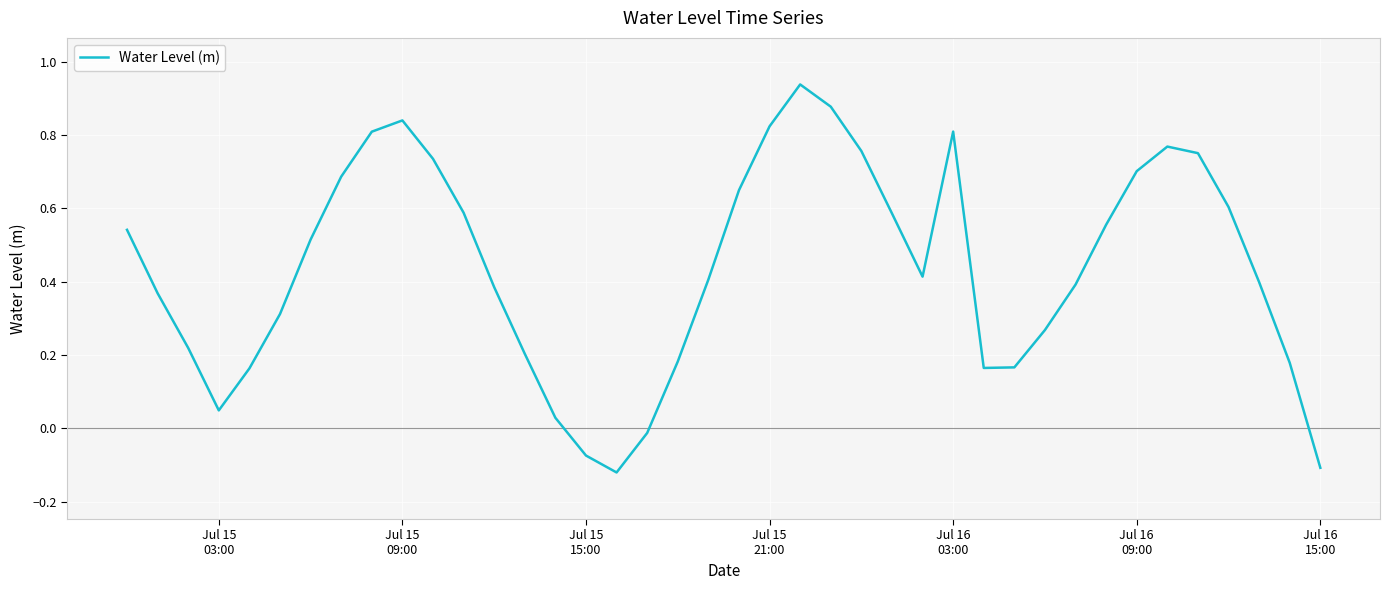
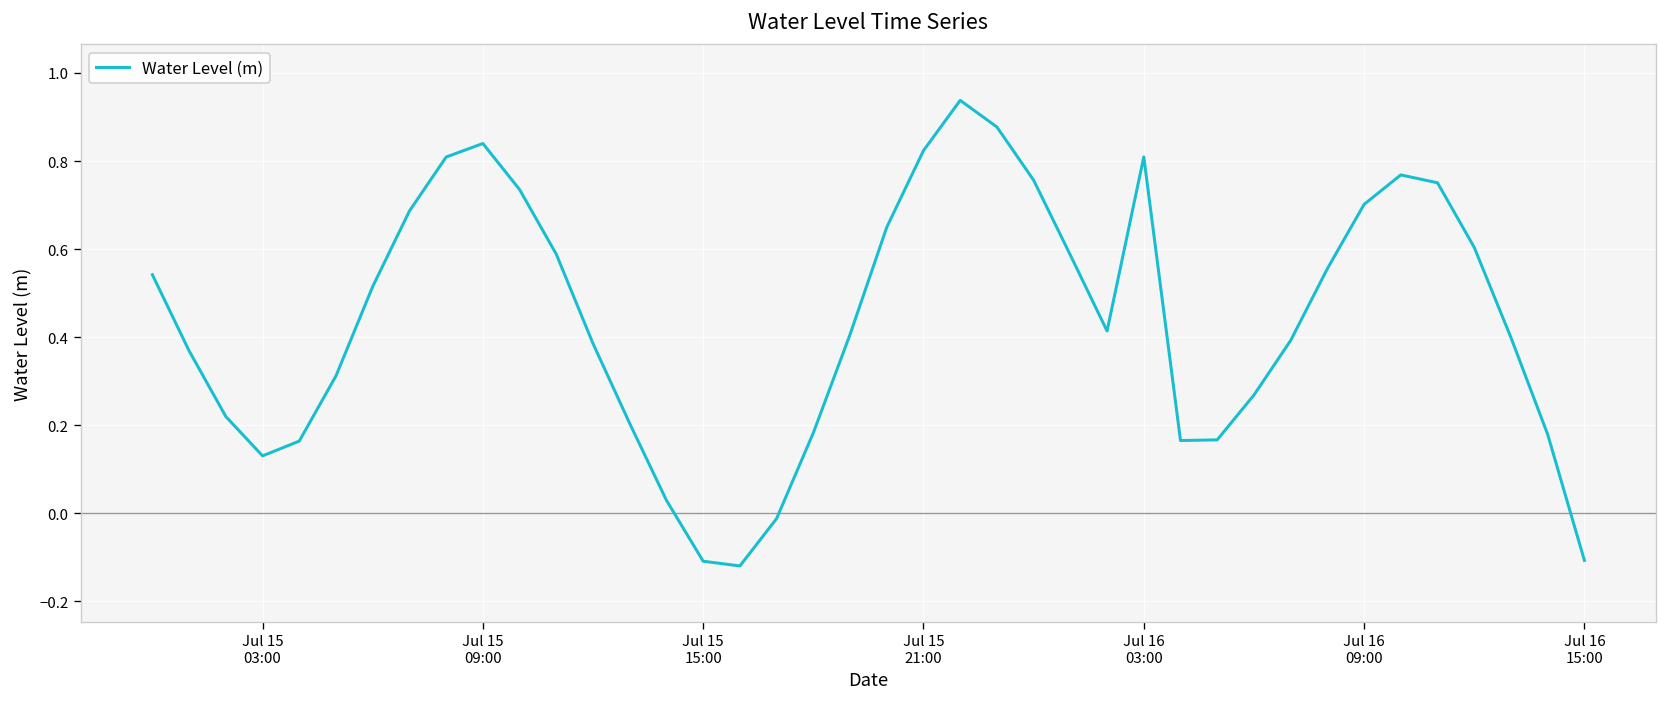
  {
-   "Jul 15 03:00": 0.05,
+   "Jul 15 03:00": 0.13,
    "Jul 15 09:00": 0.84,
-   "Jul 15 15:00": -0.07,
+   "Jul 15 15:00": -0.11,
    "Jul 15 21:00": 0.82,
    "Jul 16 03:00": 0.81,
    "Jul 16 09:00": 0.70,
    "Jul 16 15:00": -0.11
  }
